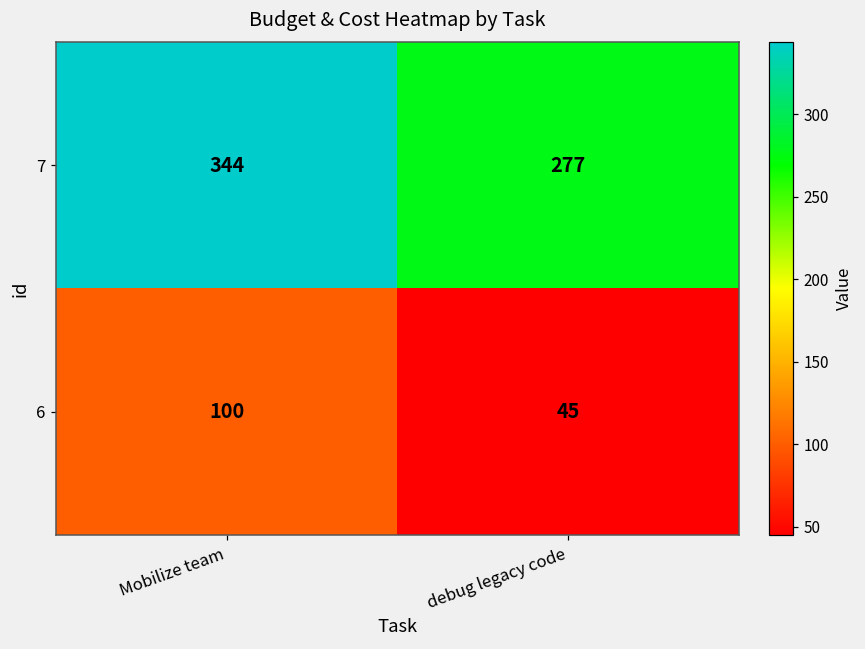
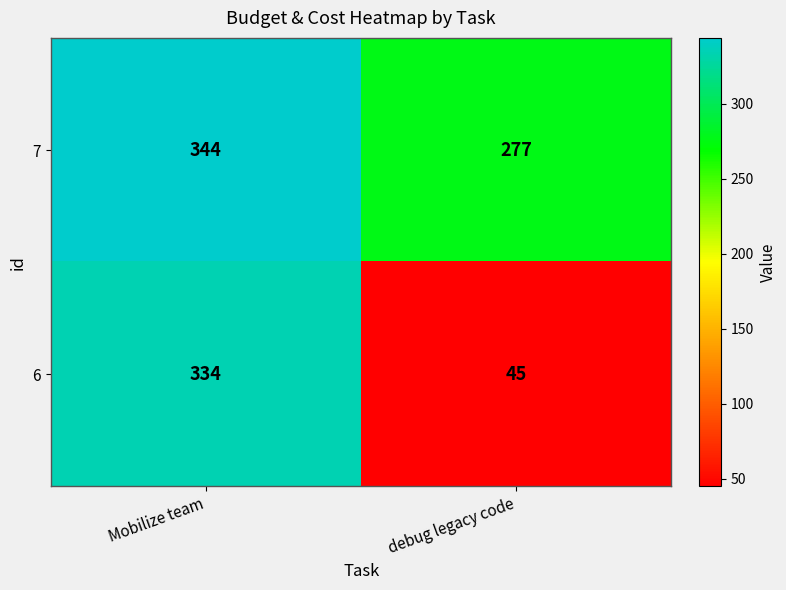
  {
    "7": {
      "Mobilize team": 344,
      "debug legacy code": 277
    },
    "6": {
-     "Mobilize team": 100,
+     "Mobilize team": 334,
      "debug legacy code": 45
    }
  }
